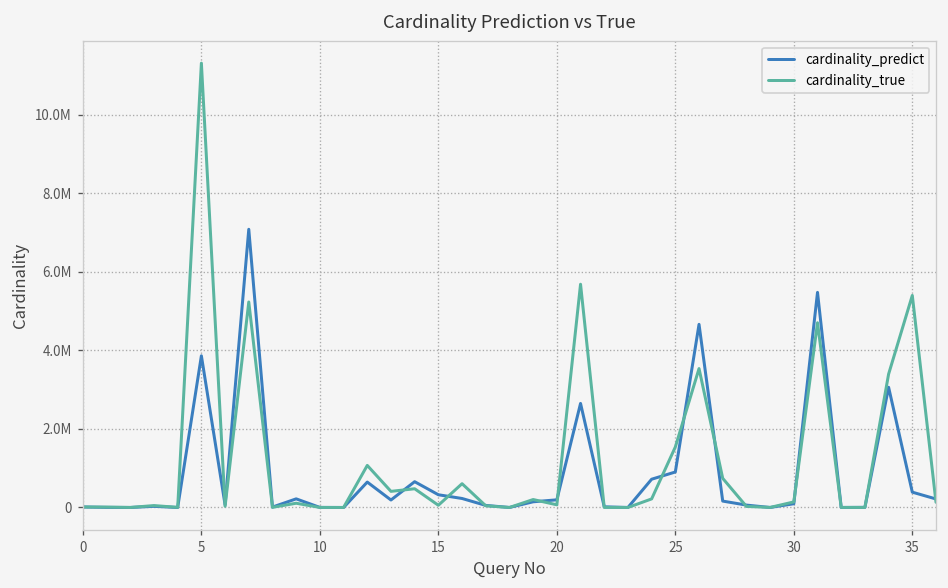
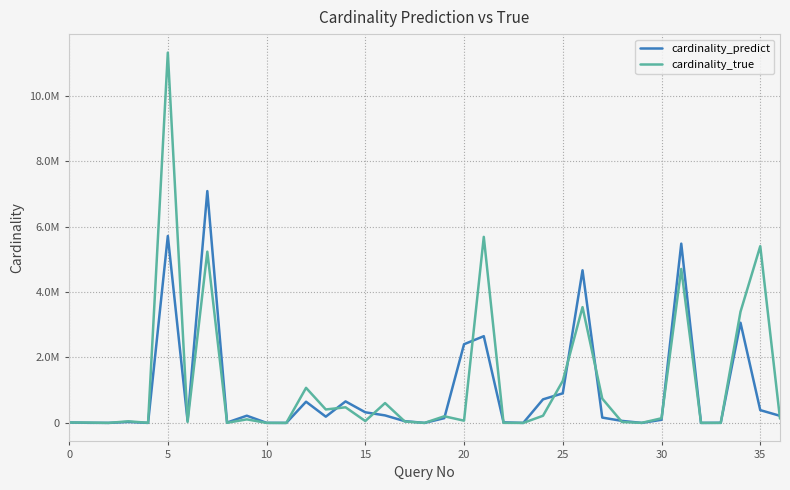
  {
    "cardinality_predict": {
-     "5": 3900000,
+     "5": 5700000,
      "15": 300000,
-     "20": 200000,
+     "20": 2400000,
      "25": 900000,
      "35": 400000
    },
    "cardinality_true": {
      "5": 11300000,
      "15": 100000,
      "20": 100000,
-     "25": 1500000,
+     "25": 1300000,
      "35": 5400000
    }
  }
